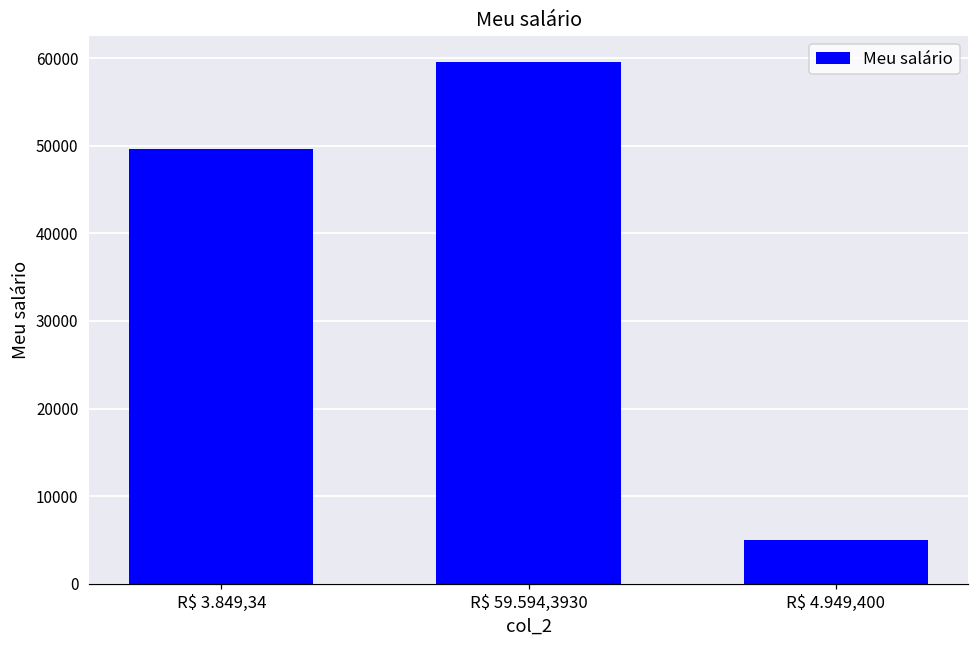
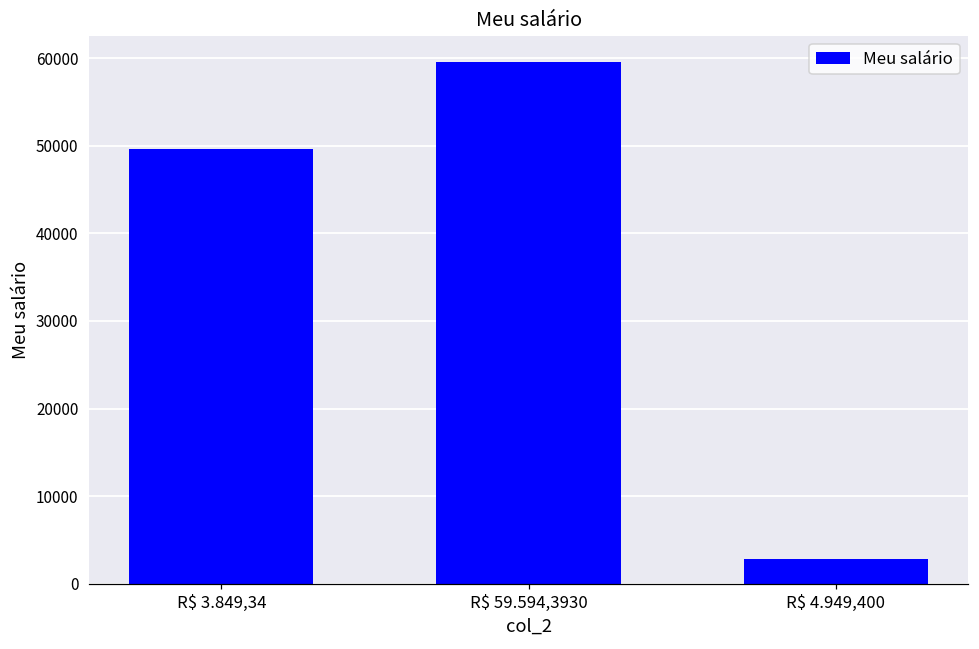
  {
    "R$ 3.849,34": 50000,
    "R$ 59.594,3930": 60000,
-   "R$ 4.949,400": 5000
+   "R$ 4.949,400": 3000
  }
